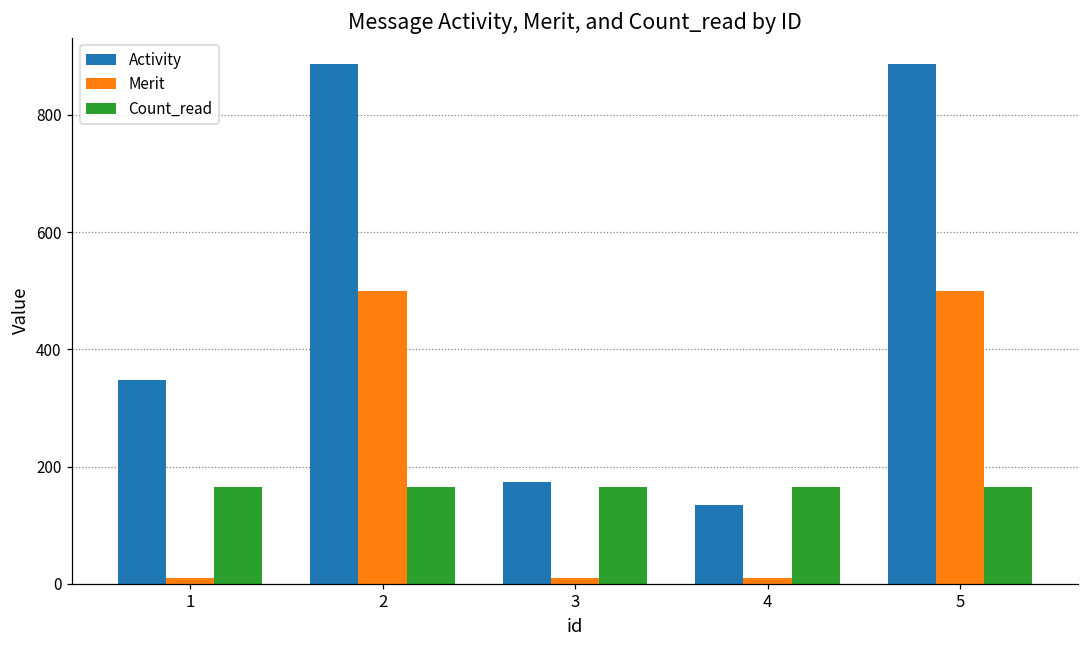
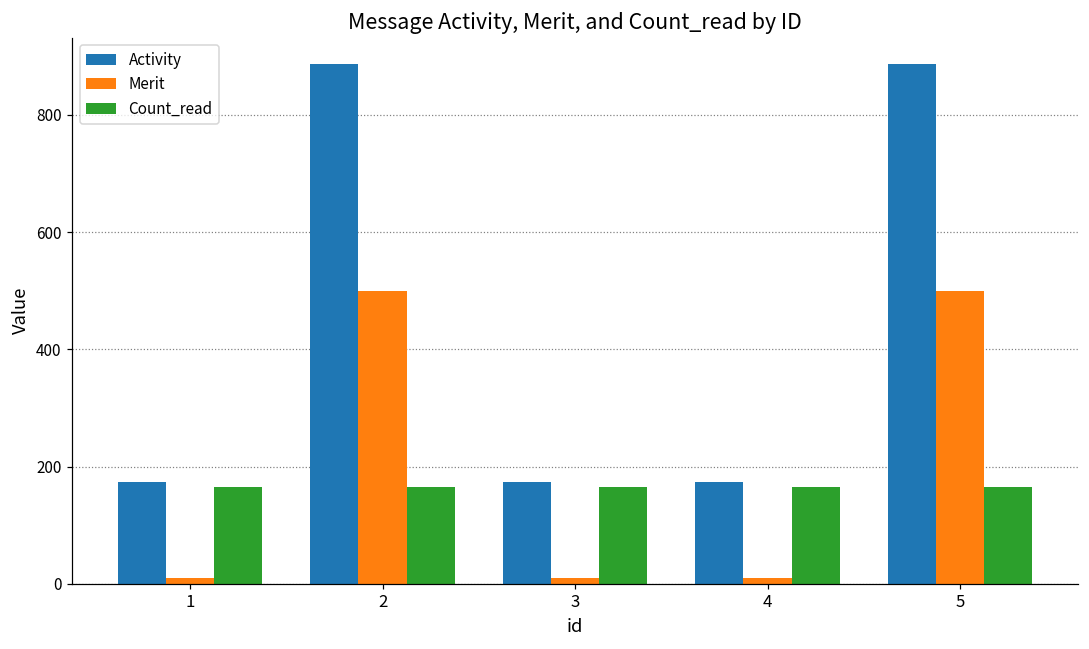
  {
    "Activity": {
-     "1": 350,
+     "1": 170,
      "2": 890,
      "3": 170,
-     "4": 130,
+     "4": 170,
      "5": 890
    },
    "Merit": {
      "1": 10,
      "2": 500,
      "3": 10,
      "4": 10,
      "5": 500
    },
    "Count_read": {
      "1": 170,
      "2": 170,
      "3": 170,
      "4": 170,
      "5": 170
    }
  }
